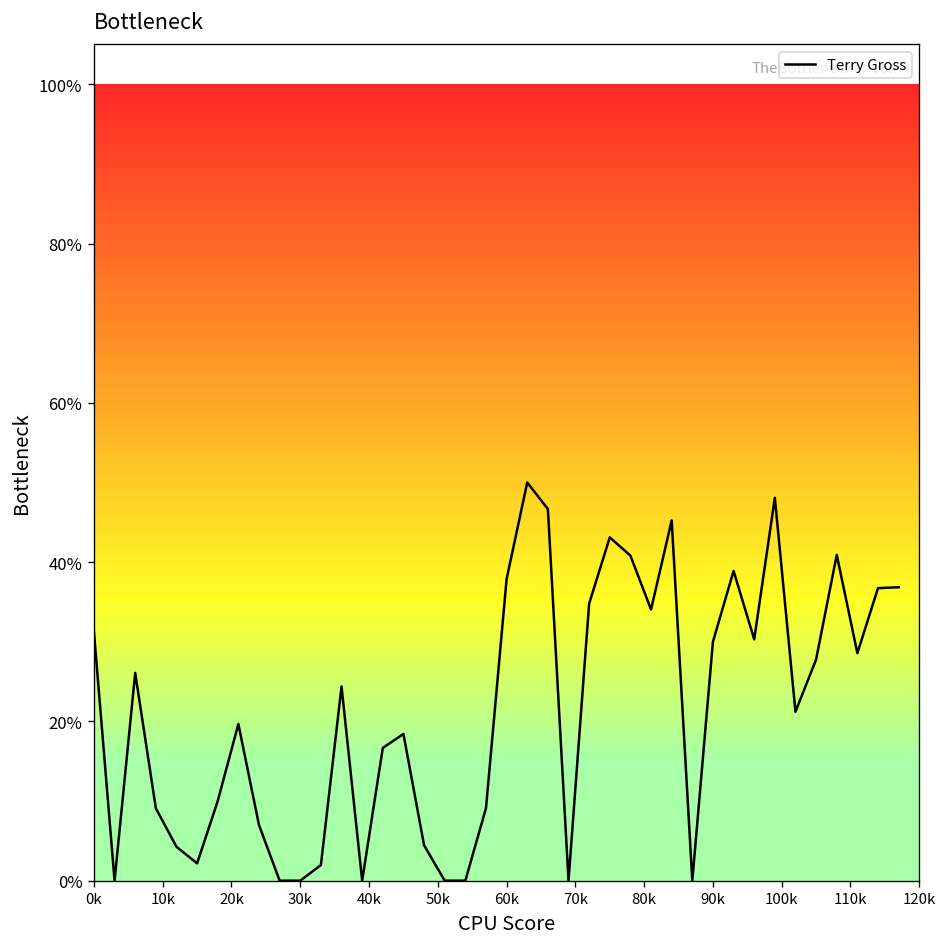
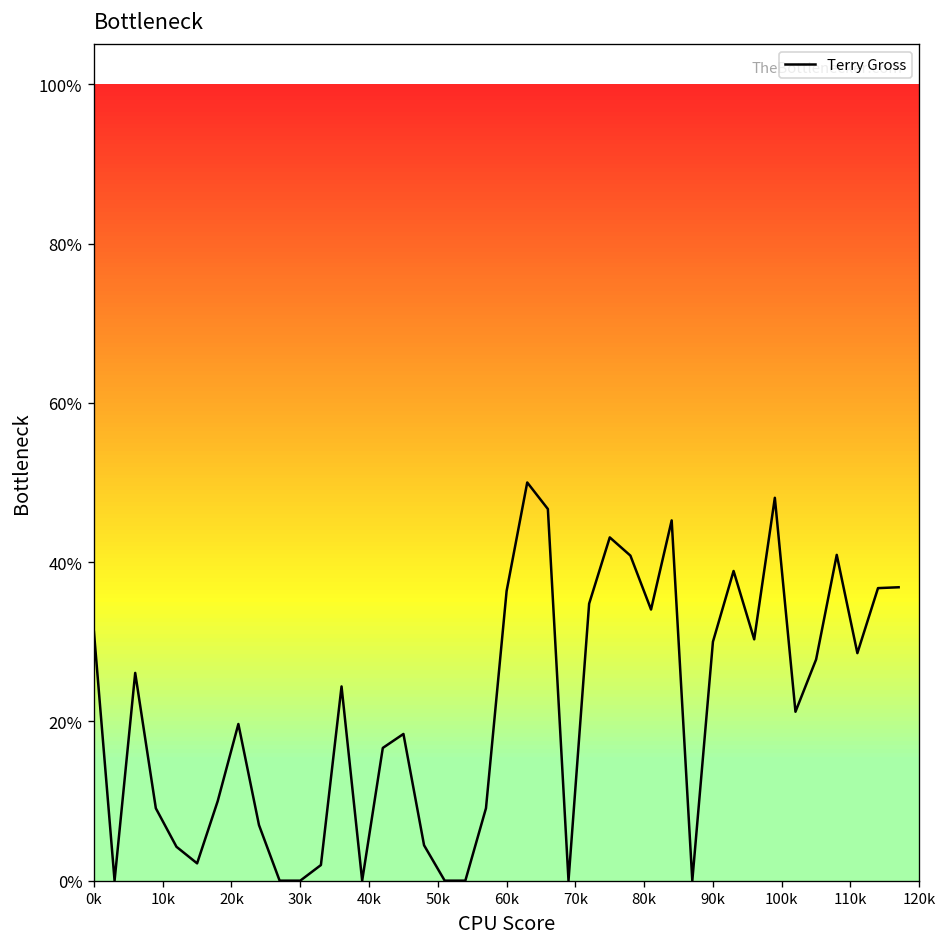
  {
    "0k": "31%",
    "30k": "0%",
-   "60k": "38%",
+   "60k": "36%",
    "90k": "30%"
  }
